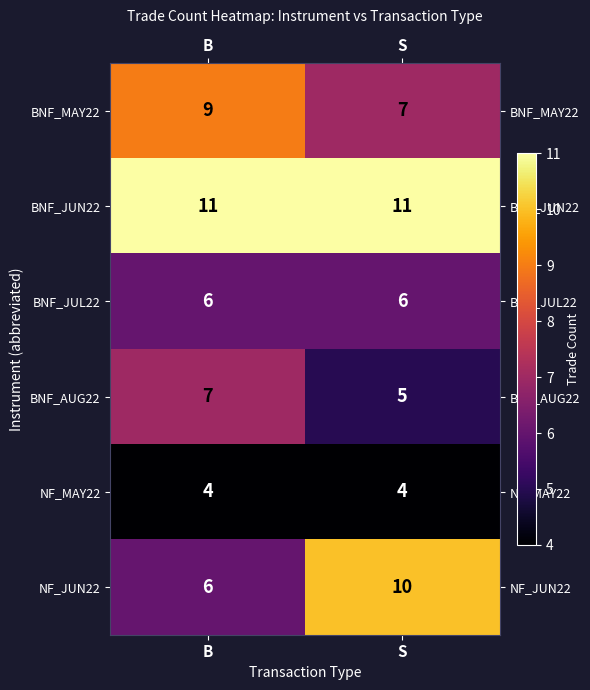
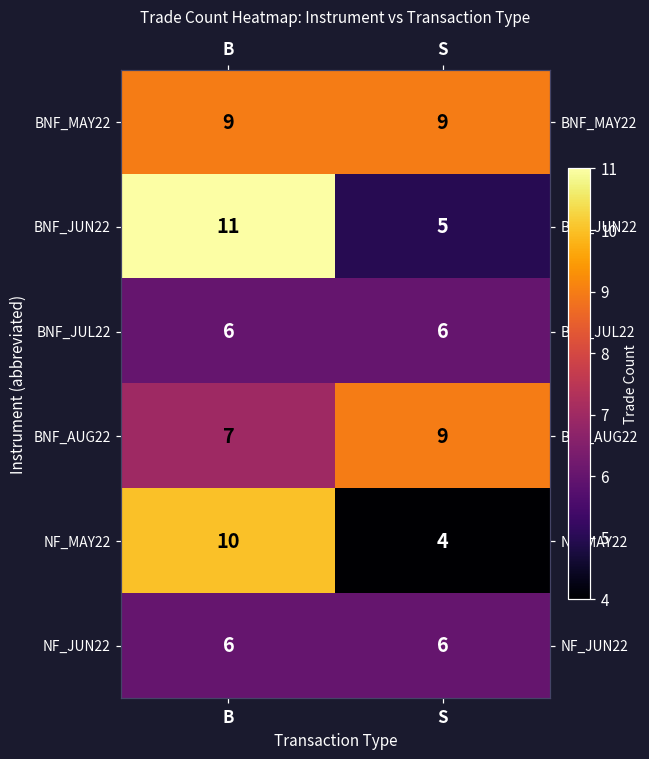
  {
    "BNF_MAY22": {
      "B": 9,
-     "S": 7
+     "S": 9
    },
    "BNF_JUN22": {
      "B": 11,
-     "S": 11
+     "S": 5
    },
    "BNF_JUL22": {
      "B": 6,
      "S": 6
    },
    "BNF_AUG22": {
      "B": 7,
-     "S": 5
+     "S": 9
    },
    "NF_MAY22": {
-     "B": 4,
+     "B": 10,
      "S": 4
    },
    "NF_JUN22": {
      "B": 6,
-     "S": 10
+     "S": 6
    }
  }
